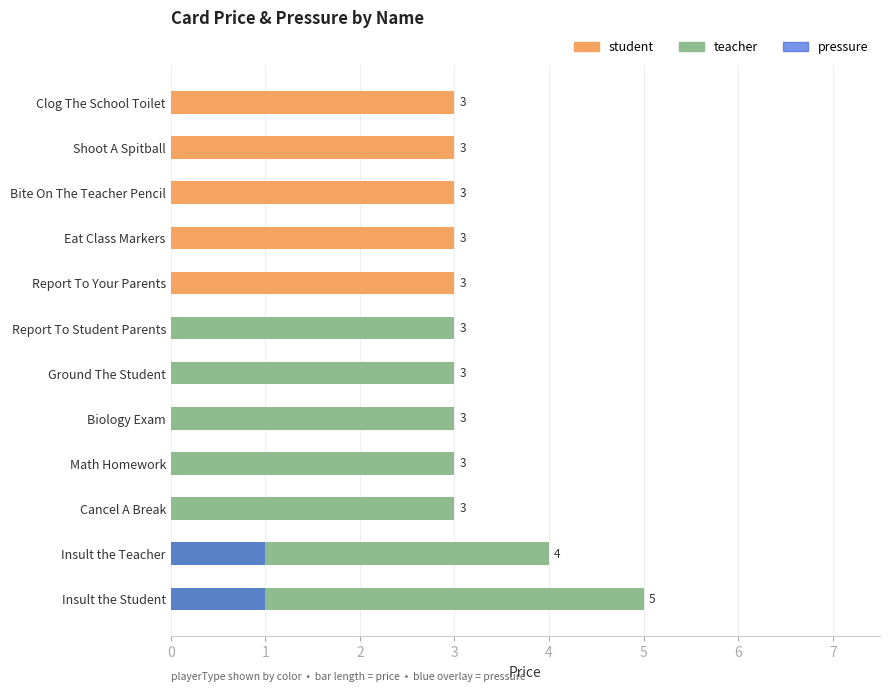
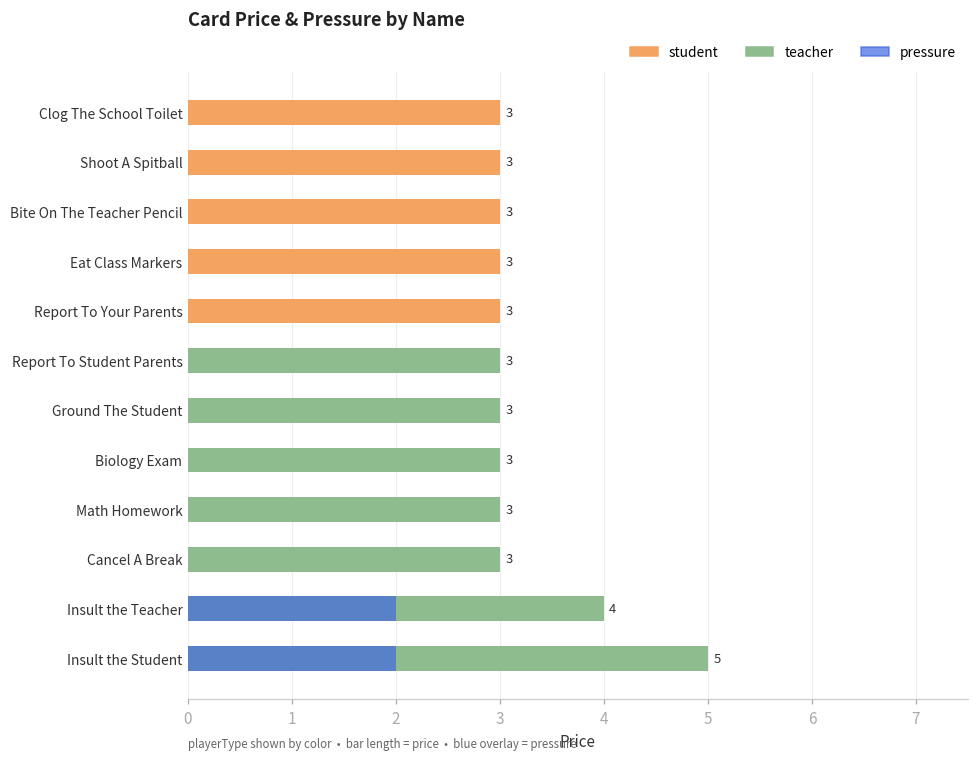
  {
    "pressure": {
      "Clog The School Toilet": 0,
      "Shoot A Spitball": 0,
      "Bite On The Teacher Pencil": 0,
      "Eat Class Markers": 0,
      "Report To Your Parents": 0,
      "Report To Student Parents": 0,
      "Ground The Student": 0,
      "Biology Exam": 0,
      "Math Homework": 0,
      "Cancel A Break": 0,
-     "Insult the Teacher": 1,
-     "Insult the Student": 1
+     "Insult the Teacher": 2,
+     "Insult the Student": 2
    }
  }
